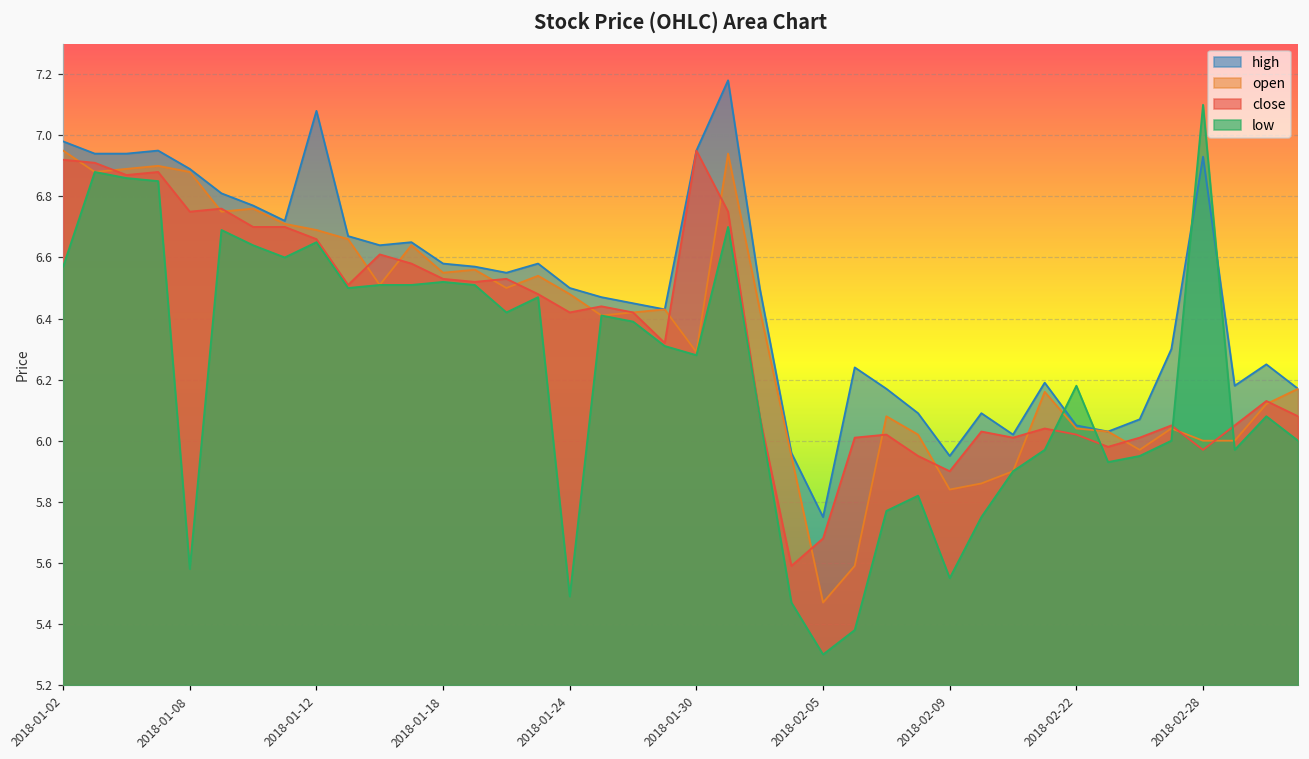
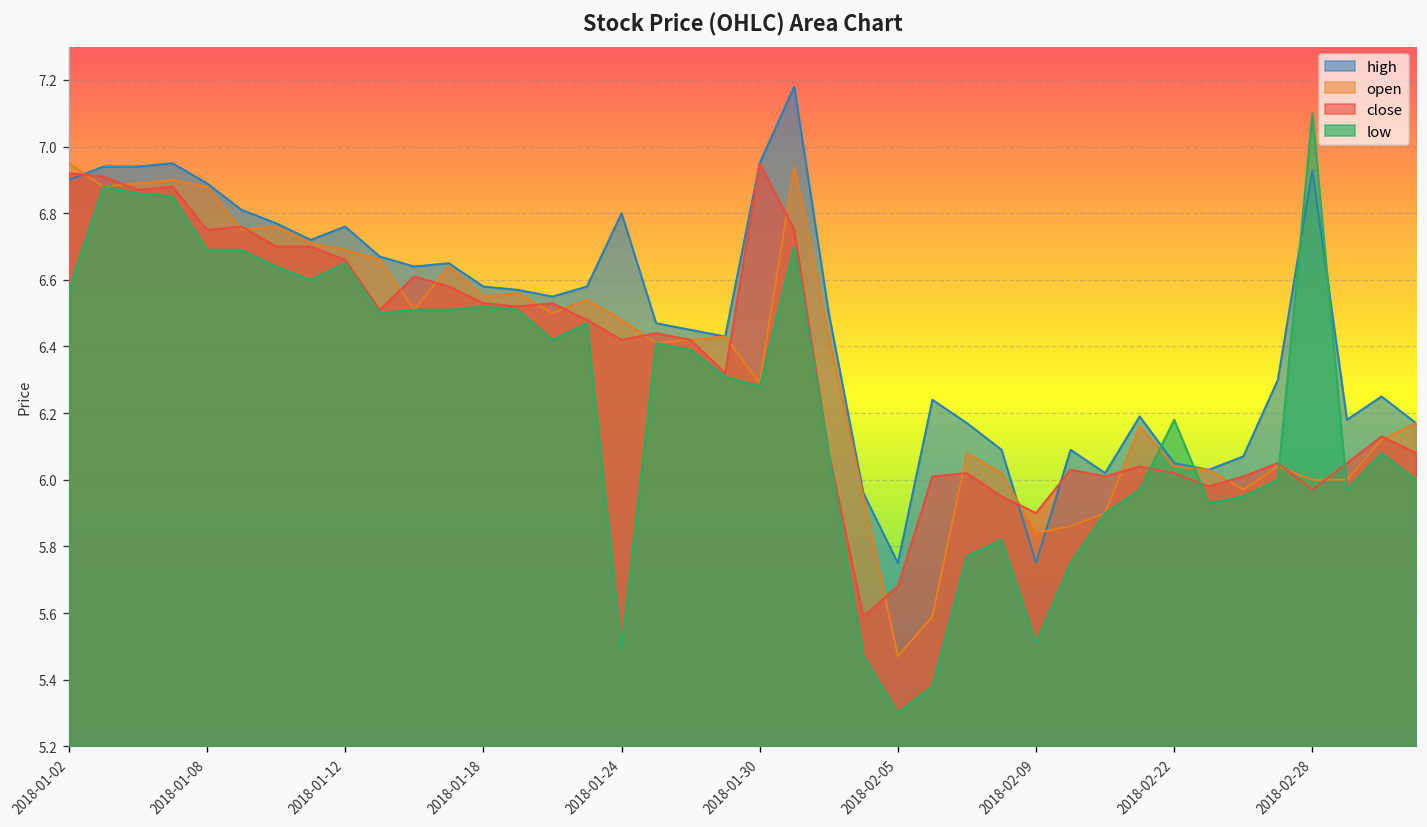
  {
    "high": {
-     "2018-01-02": 6.98,
+     "2018-01-02": 6.90,
      "2018-01-08": 6.89,
-     "2018-01-12": 7.08,
+     "2018-01-12": 6.76,
      "2018-01-18": 6.58,
-     "2018-01-24": 6.5,
+     "2018-01-24": 6.8,
      "2018-02-05": 5.75,
-     "2018-02-09": 5.95,
+     "2018-02-09": 5.75,
      "2018-02-22": 6.05,
      "2018-02-28": 6.93
    },
    "low": {
      "2018-01-02": 6.57,
-     "2018-01-08": 5.58,
+     "2018-01-08": 6.69,
      "2018-01-12": 6.65,
      "2018-01-18": 6.52,
      "2018-01-24": 5.49,
      "2018-01-30": 6.28,
      "2018-02-05": 5.30,
-     "2018-02-09": 5.55,
+     "2018-02-09": 5.51,
      "2018-02-22": 6.18,
      "2018-02-28": 7.10
    }
  }
